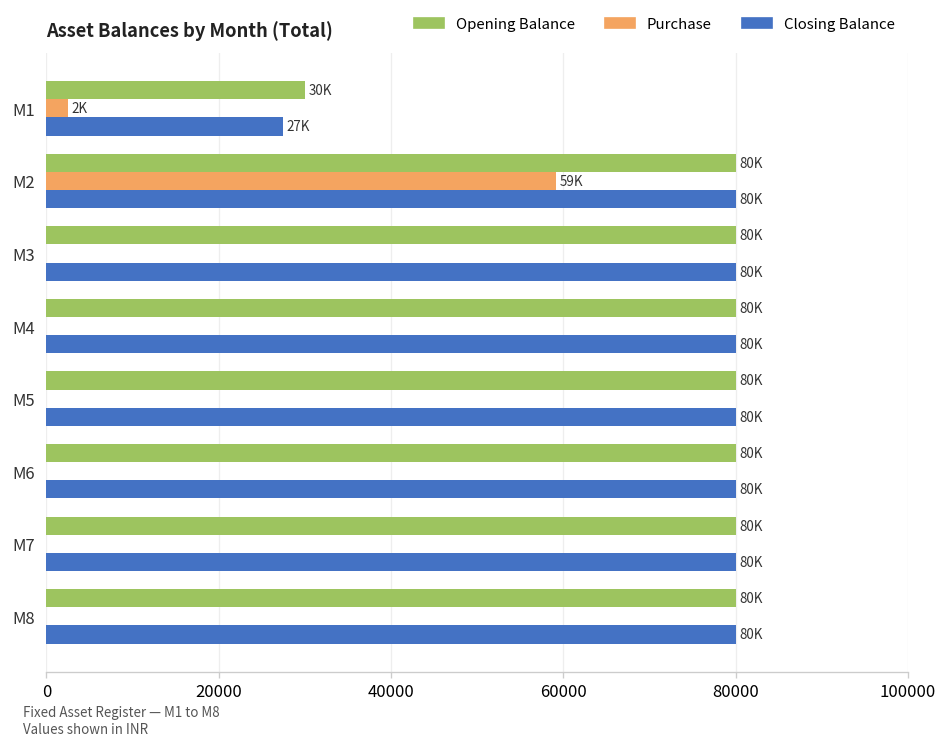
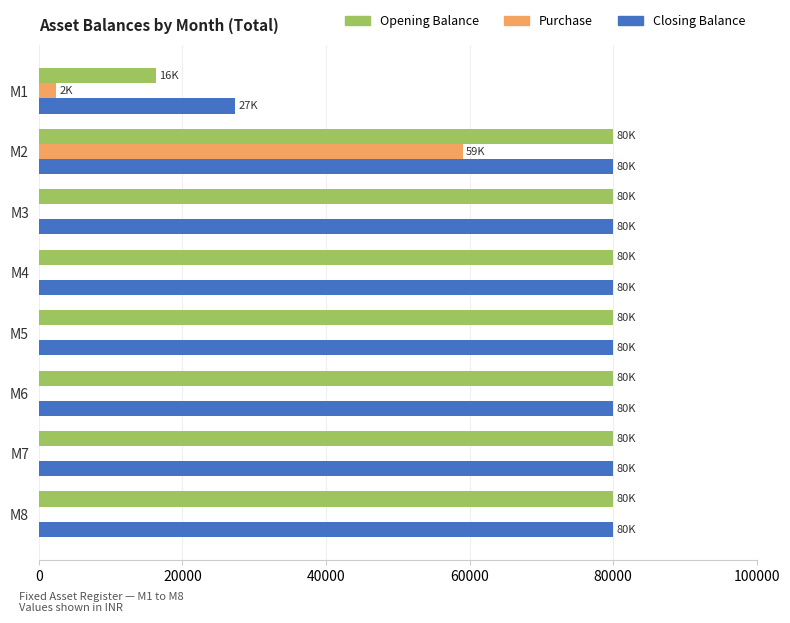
  {
    "Opening Balance": {
-     "M1": "30K",
+     "M1": "16K",
      "M2": "80K",
      "M3": "80K",
      "M4": "80K",
      "M5": "80K",
      "M6": "80K",
      "M7": "80K",
      "M8": "80K"
    },
    "Purchase": {
      "M1": "2K",
      "M2": "59K"
    },
    "Closing Balance": {
      "M1": "27K",
      "M2": "80K",
      "M3": "80K",
      "M4": "80K",
      "M5": "80K",
      "M6": "80K",
      "M7": "80K",
      "M8": "80K"
    }
  }
